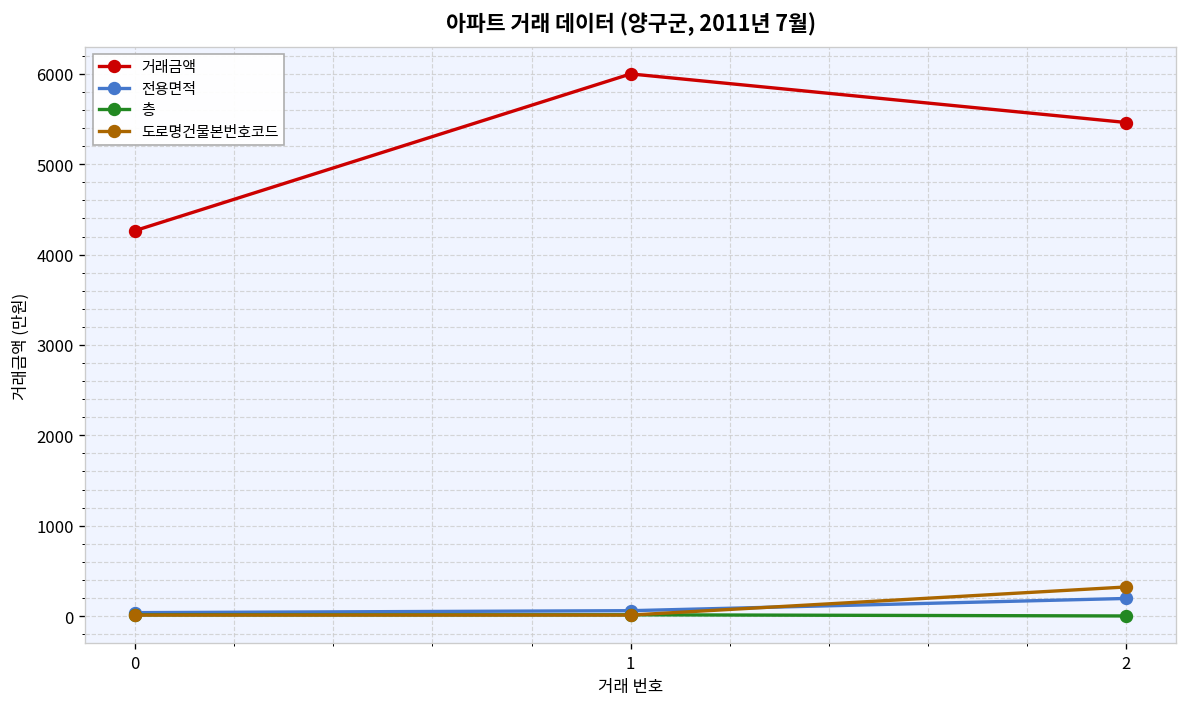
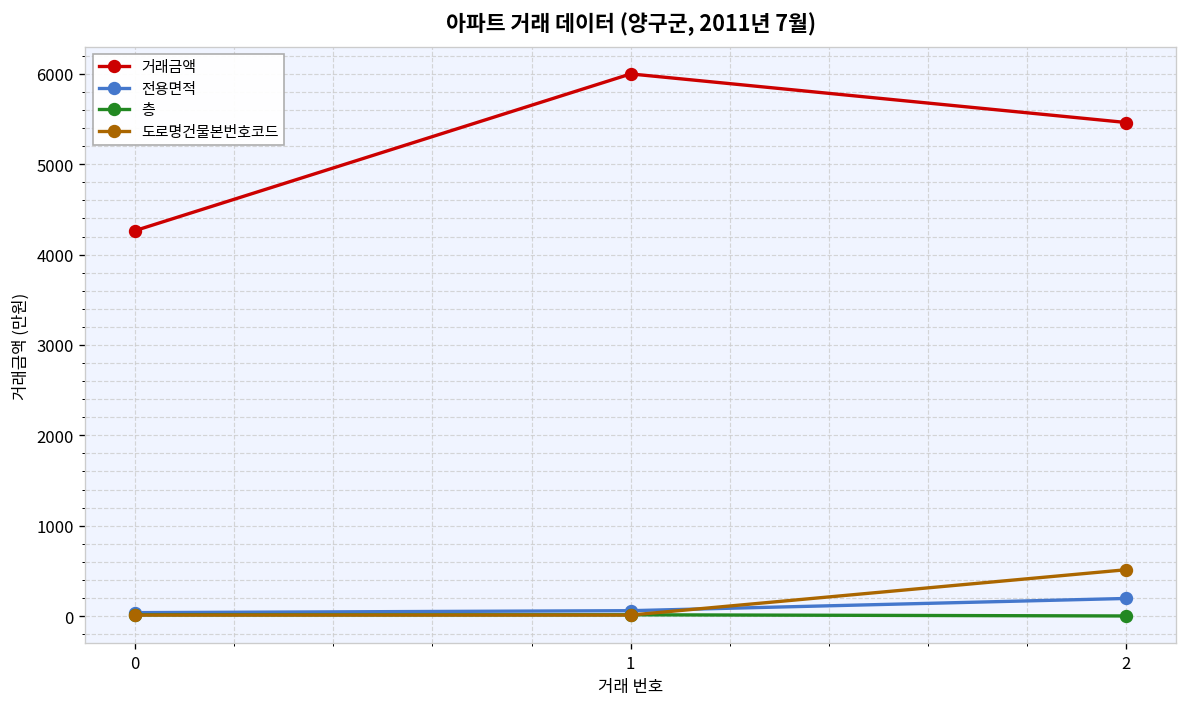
  {
    "거래금액": {
      "0": 4300,
      "1": 6000,
      "2": 5500
    },
    "전용면적": {
      "1": 100,
      "2": 200
    },
    "층": {
      "2": 0
    },
    "도로명건물본번호코드": {
-     "2": 300
+     "2": 500
    }
  }
